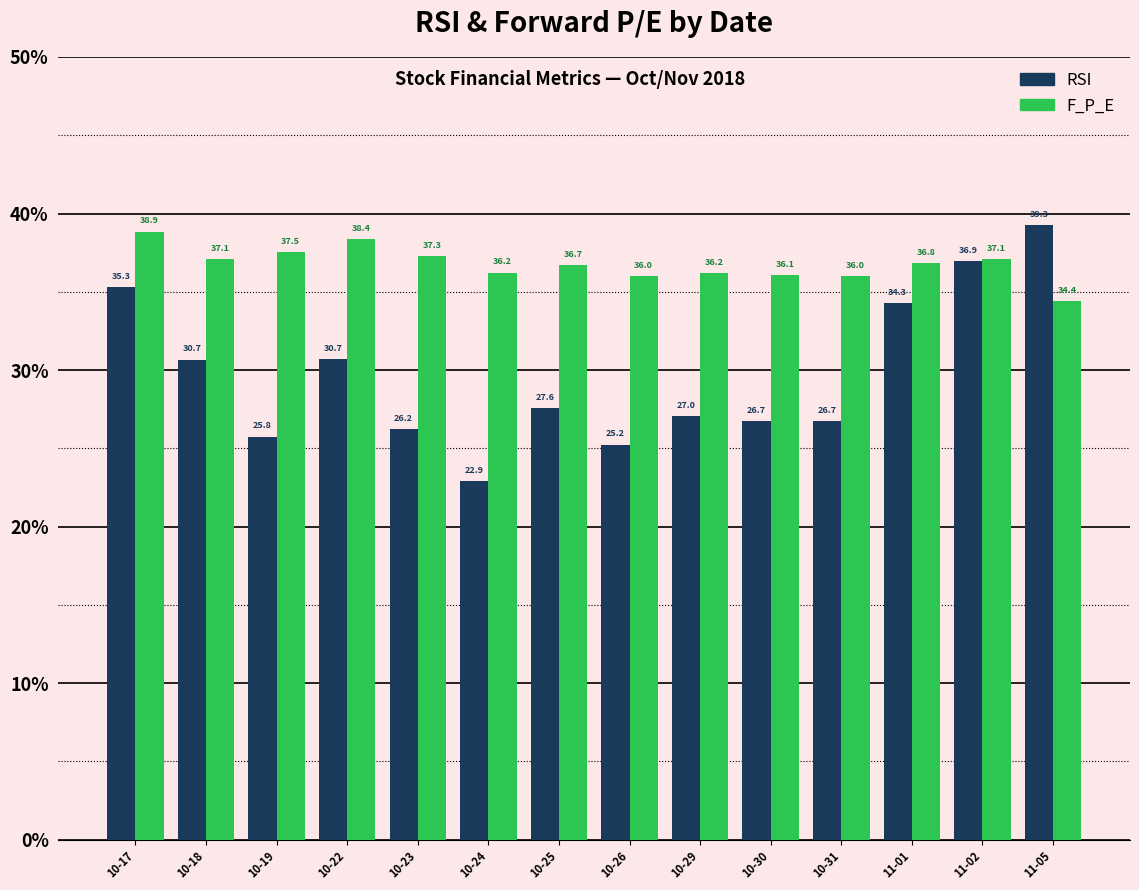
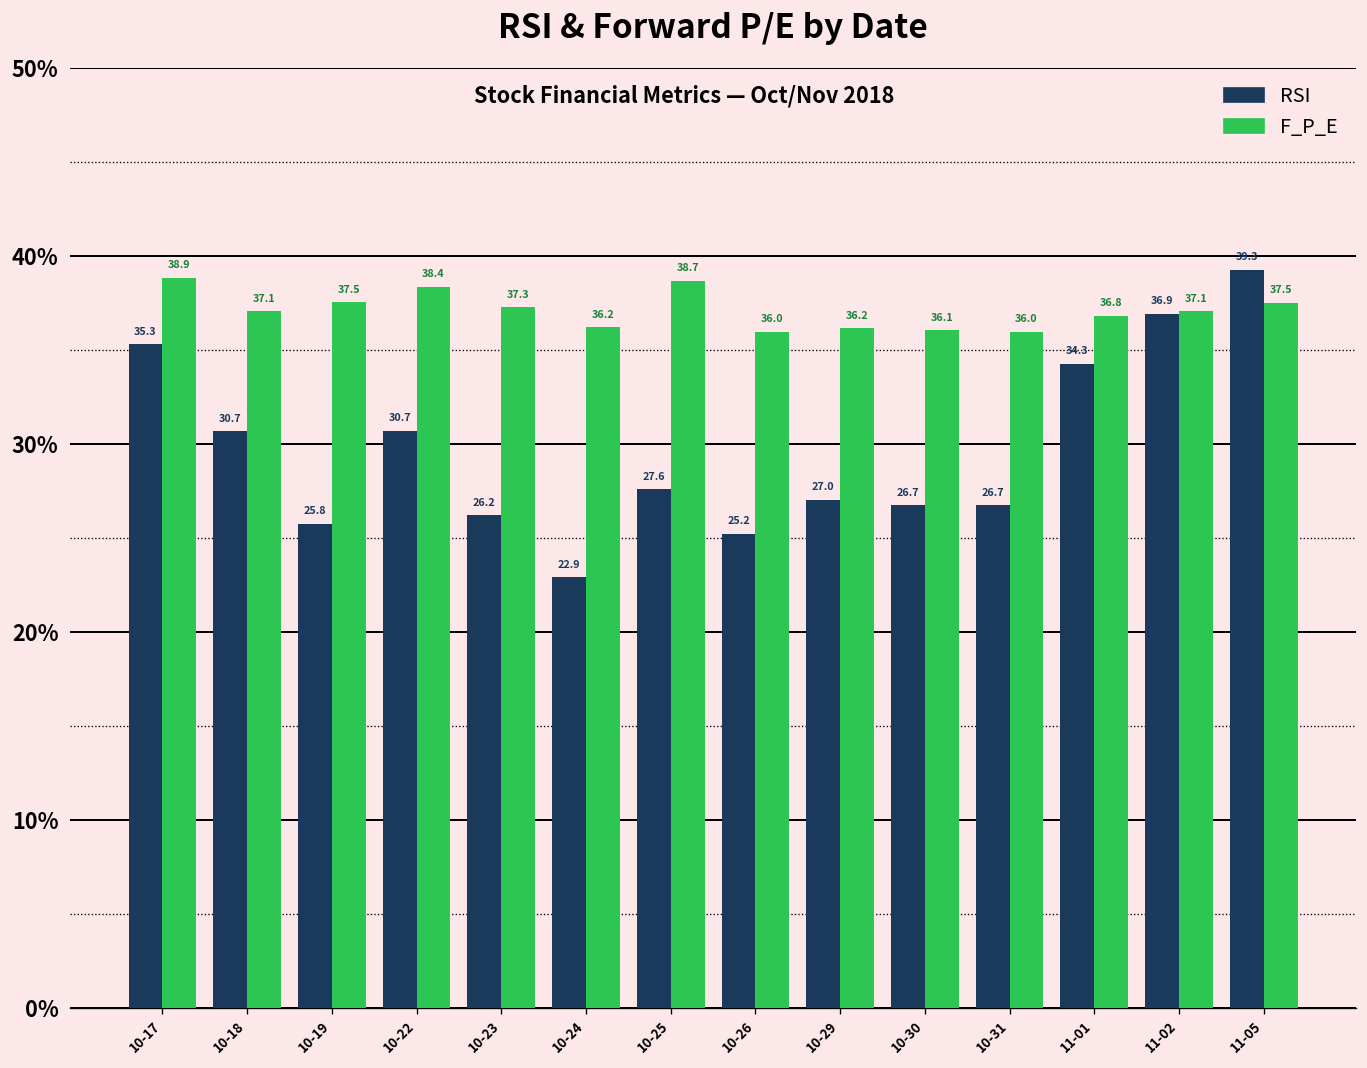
  {
    "RSI": {
      "10-17": 35.3,
      "10-18": 30.7,
      "10-19": 25.8,
      "10-22": 30.7,
      "10-23": 26.2,
      "10-24": 22.9,
      "10-25": 27.6,
      "10-26": 25.2,
      "10-29": 27.0,
      "10-30": 26.7,
      "10-31": 26.7,
      "11-01": 34.3,
      "11-02": 36.9,
      "11-05": 39.3
    },
    "F_P_E": {
      "10-17": 38.9,
      "10-18": 37.1,
      "10-19": 37.5,
      "10-22": 38.4,
      "10-23": 37.3,
      "10-24": 36.2,
-     "10-25": 36.7,
+     "10-25": 38.7,
      "10-26": 36.0,
      "10-29": 36.2,
      "10-30": 36.1,
      "10-31": 36.0,
      "11-01": 36.8,
      "11-02": 37.1,
-     "11-05": 34.4
+     "11-05": 37.5
    }
  }
